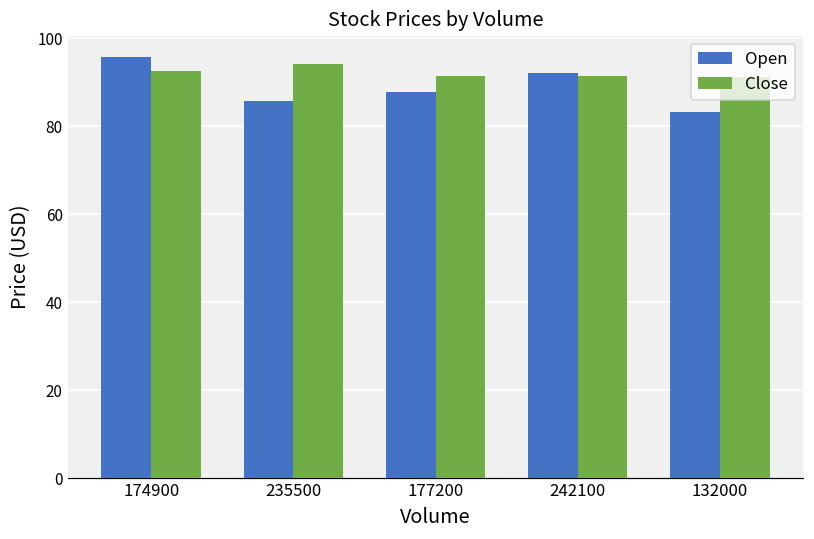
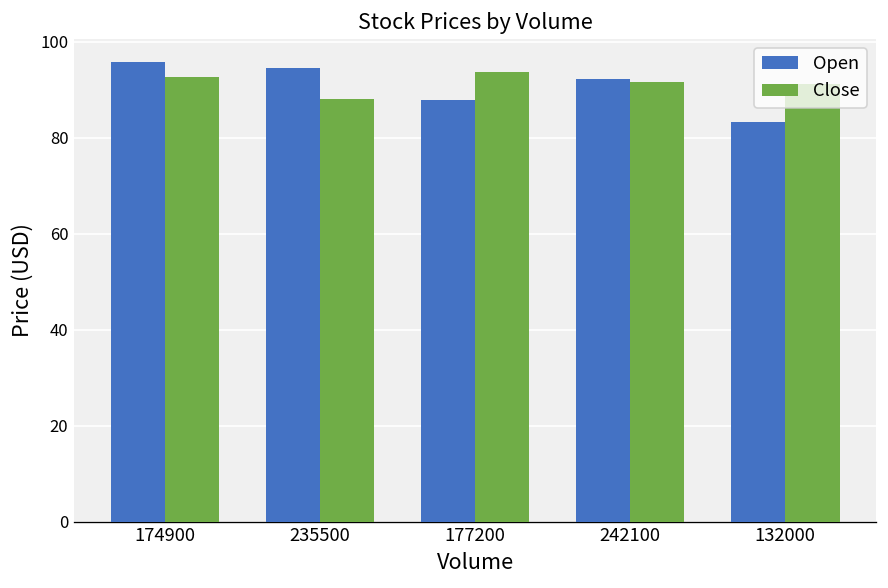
  {
    "Open": {
      "174900": 96,
-     "235500": 86,
+     "235500": 95,
      "177200": 88,
      "242100": 92,
      "132000": 83
    },
    "Close": {
      "174900": 93,
-     "235500": 94,
-     "177200": 91,
+     "235500": 88,
+     "177200": 94,
      "242100": 91
    }
  }
